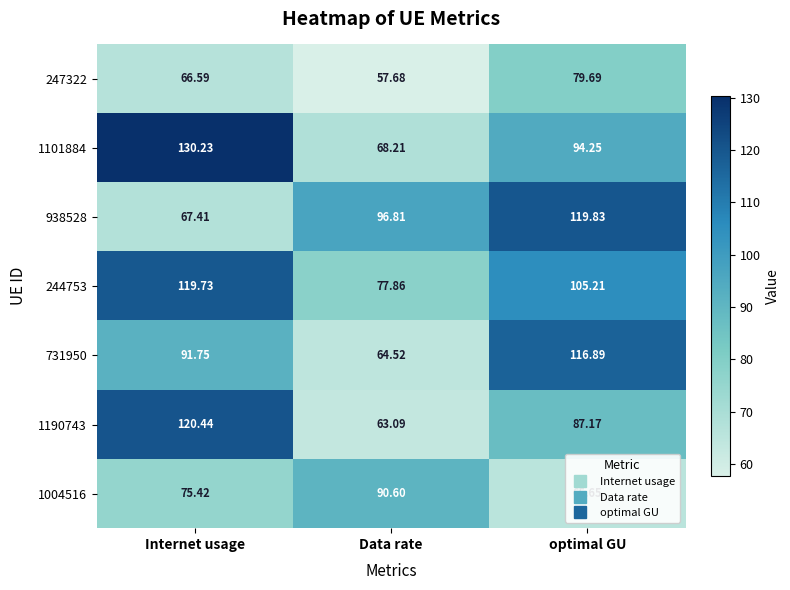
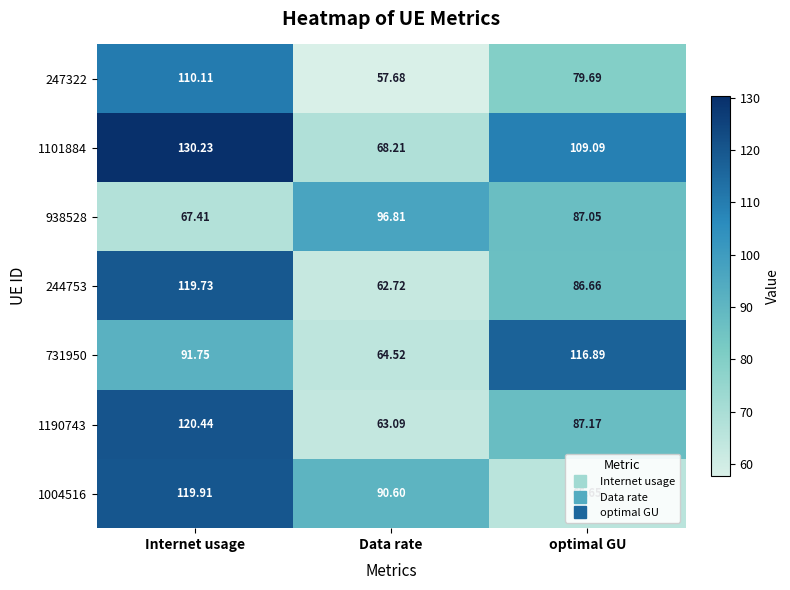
  {
    "247322": {
-     "Internet usage": 66.59,
+     "Internet usage": 110.11,
      "Data rate": 57.68,
      "optimal GU": 79.69
    },
    "1101884": {
      "Internet usage": 130.23,
      "Data rate": 68.21,
-     "optimal GU": 94.25
+     "optimal GU": 109.09
    },
    "938528": {
      "Internet usage": 67.41,
      "Data rate": 96.81,
-     "optimal GU": 119.83
+     "optimal GU": 87.05
    },
    "244753": {
      "Internet usage": 119.73,
-     "Data rate": 77.86,
-     "optimal GU": 105.21
+     "Data rate": 62.72,
+     "optimal GU": 86.66
    },
    "731950": {
      "Internet usage": 91.75,
      "Data rate": 64.52,
      "optimal GU": 116.89
    },
    "1190743": {
      "Internet usage": 120.44,
      "Data rate": 63.09,
      "optimal GU": 87.17
    },
    "1004516": {
-     "Internet usage": 75.42,
+     "Internet usage": 119.91,
      "Data rate": 90.60
    }
  }
